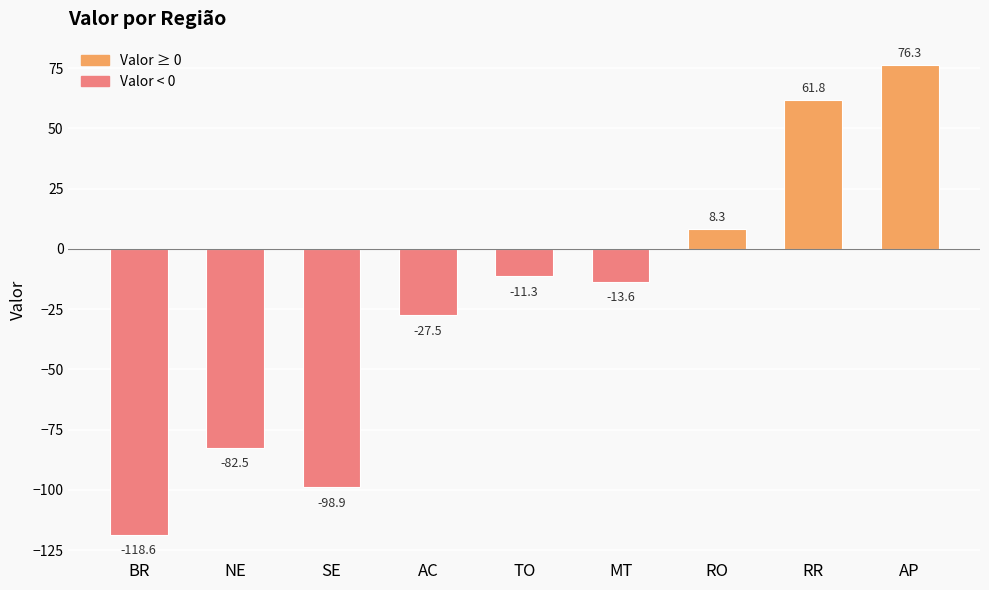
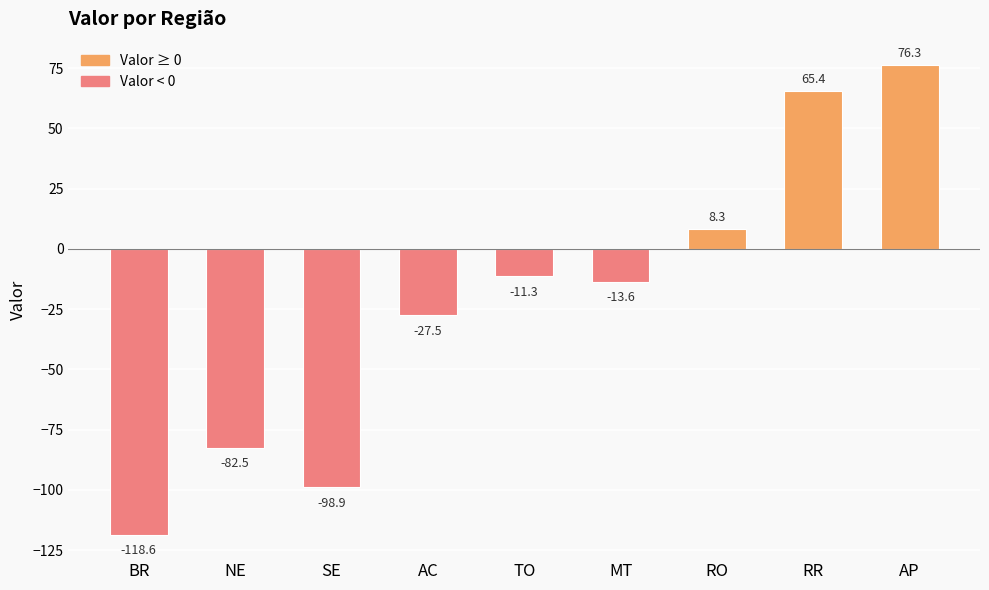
  {
    "BR": -118.6,
    "NE": -82.5,
    "SE": -98.9,
    "AC": -27.5,
    "TO": -11.3,
    "MT": -13.6,
    "RO": 8.3,
-   "RR": 61.8,
+   "RR": 65.4,
    "AP": 76.3
  }
